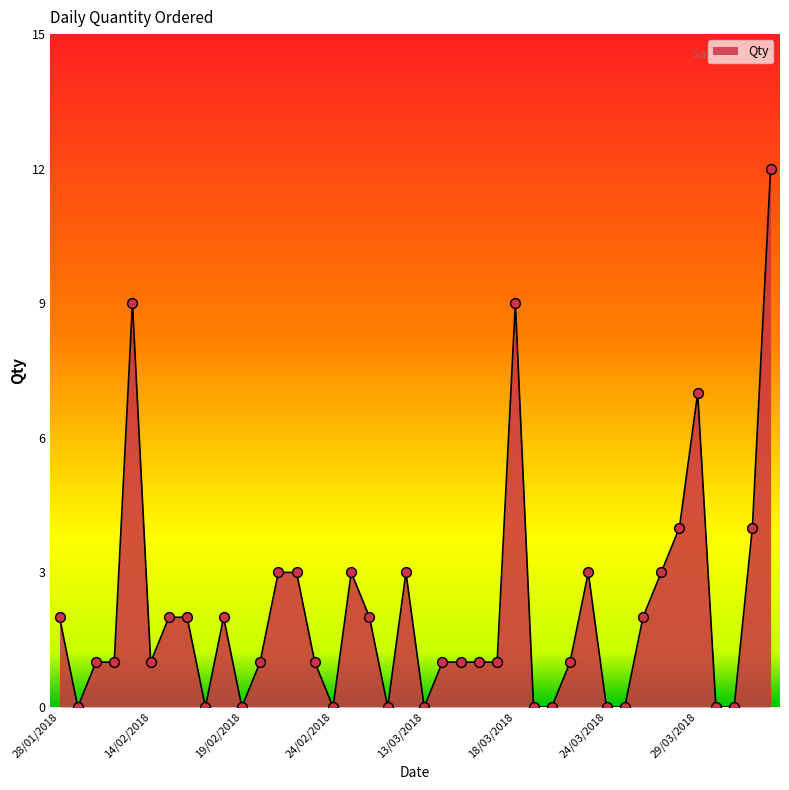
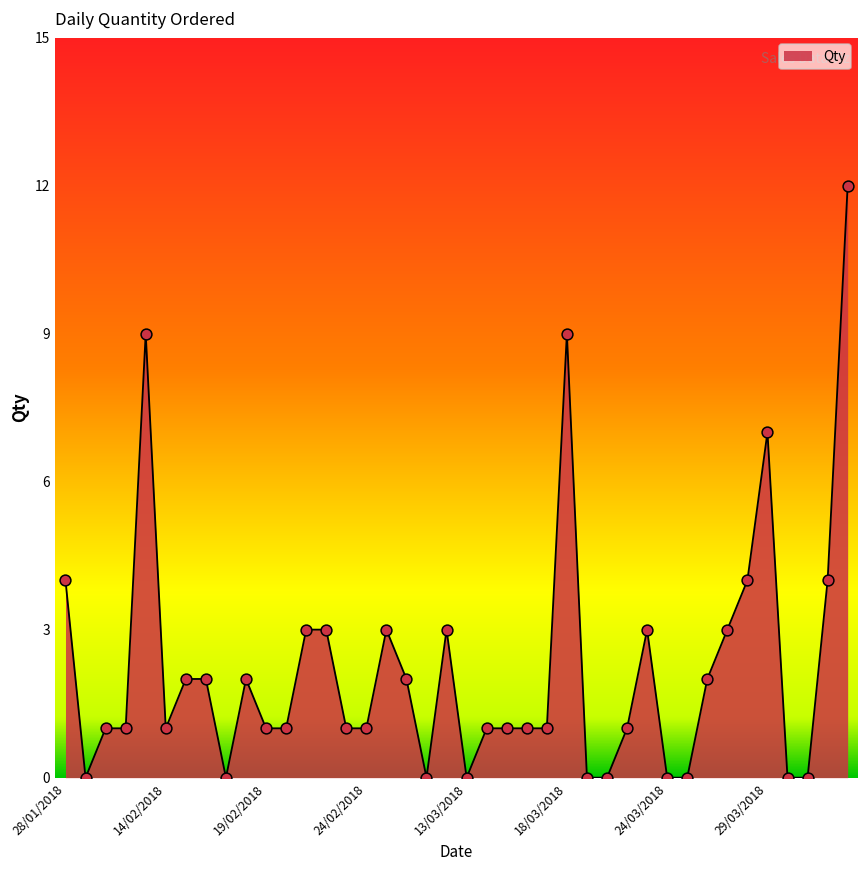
  {
-   "28/01/2018": 2,
+   "28/01/2018": 4,
    "14/02/2018": 1,
-   "19/02/2018": 0,
-   "24/02/2018": 0,
+   "19/02/2018": 1,
+   "24/02/2018": 1,
    "13/03/2018": 0,
    "18/03/2018": 9,
    "24/03/2018": 0,
    "29/03/2018": 7
  }
